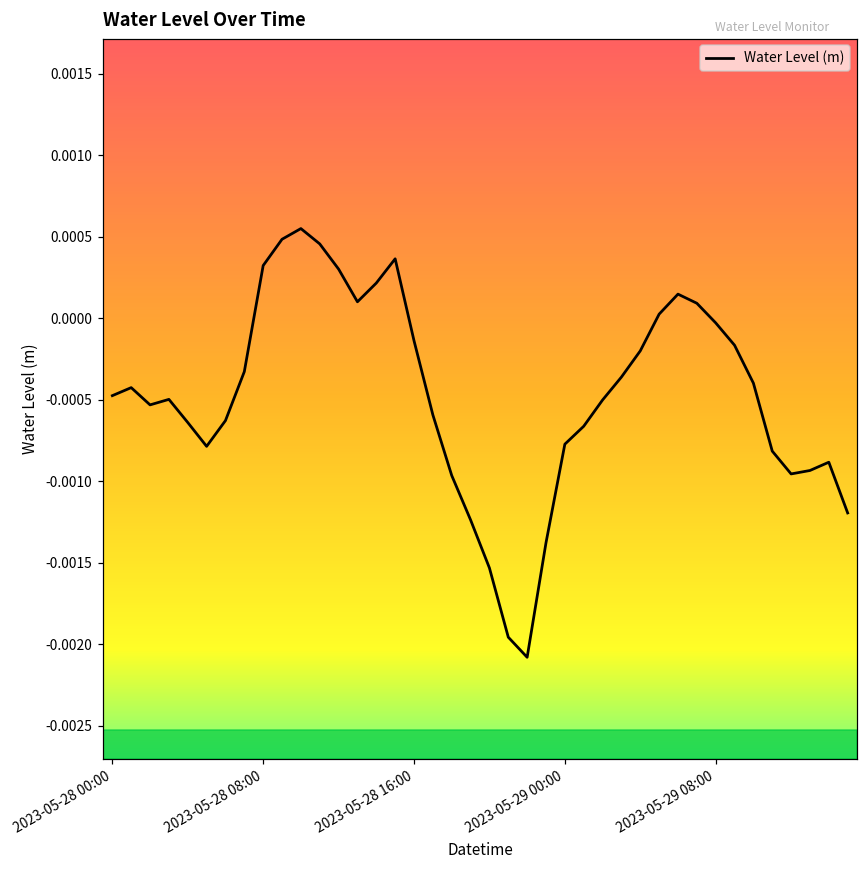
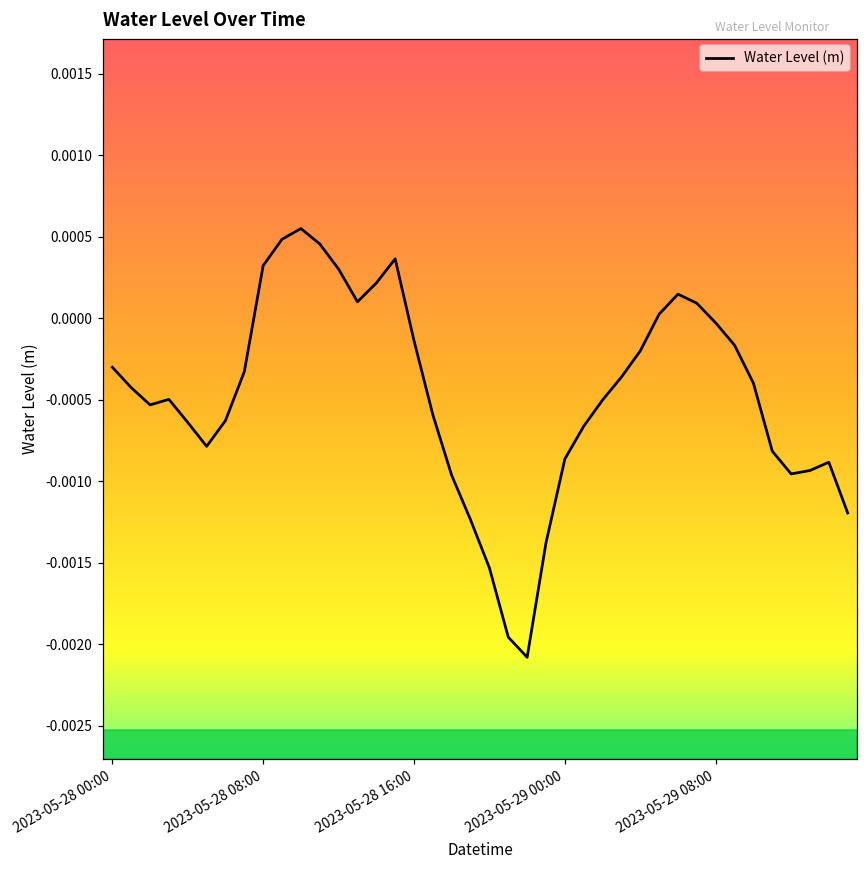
  {
-   "2023-05-28 00:00": -0.00048,
+   "2023-05-28 00:00": -0.00030,
    "2023-05-28 08:00": 0.00032,
    "2023-05-28 16:00": -0.00014,
-   "2023-05-29 00:00": -0.00077,
+   "2023-05-29 00:00": -0.00086,
    "2023-05-29 08:00": -0.00003
  }
